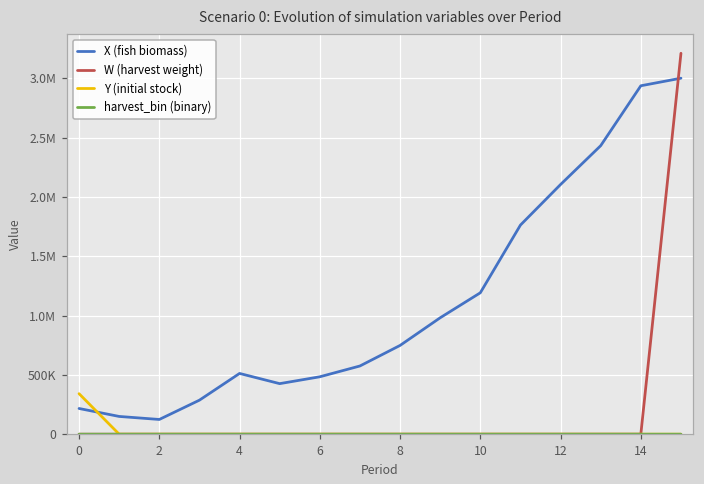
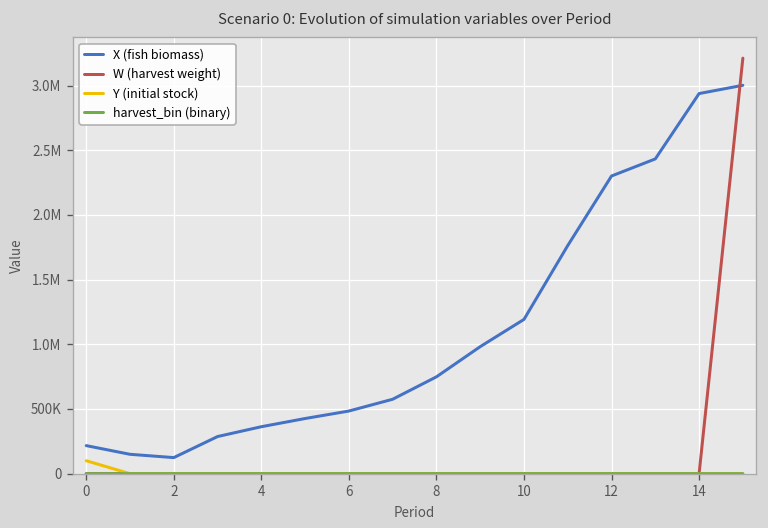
  {
    "X (fish biomass)": {
      "0": 220000,
      "2": 120000,
-     "4": 510000,
+     "4": 360000,
      "6": 480000,
      "8": 750000,
      "10": 1190000,
-     "12": 2110000,
+     "12": 2300000,
      "14": 2940000
    },
    "Y (initial stock)": {
-     "0": 340000
+     "0": 100000
    }
  }
